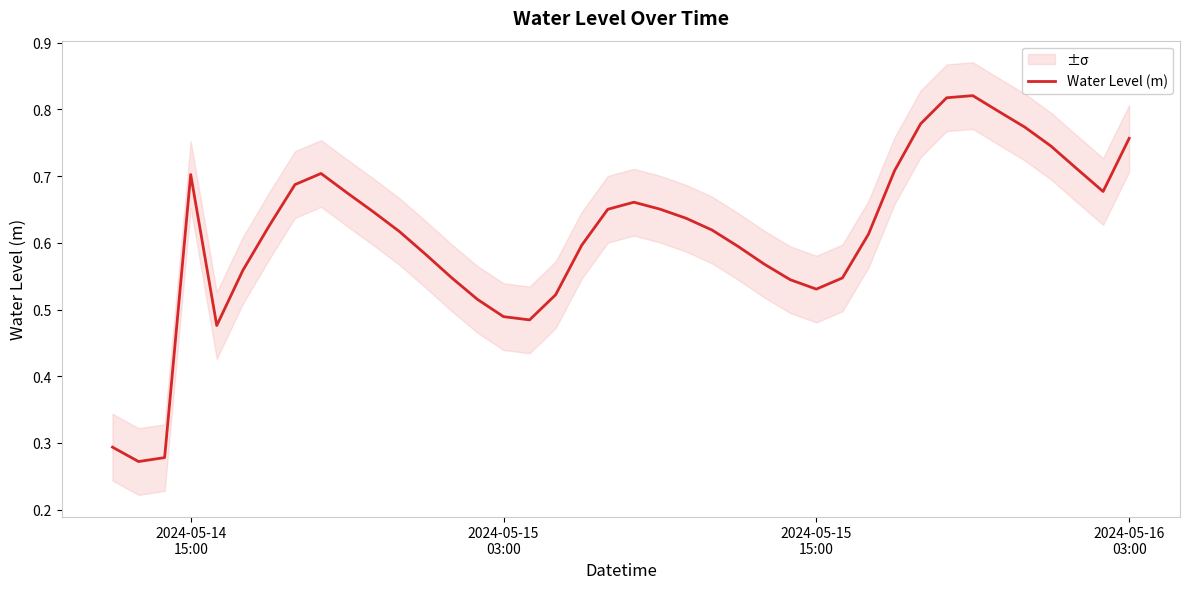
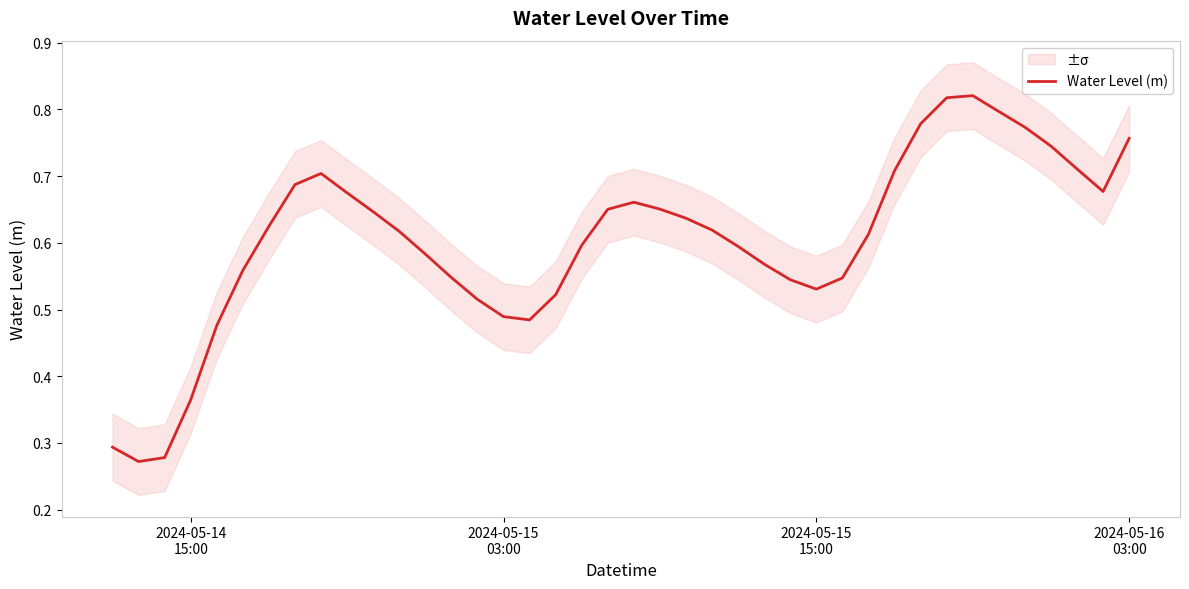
  {
    "Water Level (m)": {
-     "2024-05-14 15:00": 0.70,
+     "2024-05-14 15:00": 0.36,
      "2024-05-15 03:00": 0.49,
      "2024-05-15 15:00": 0.53,
      "2024-05-16 03:00": 0.76
    }
  }
